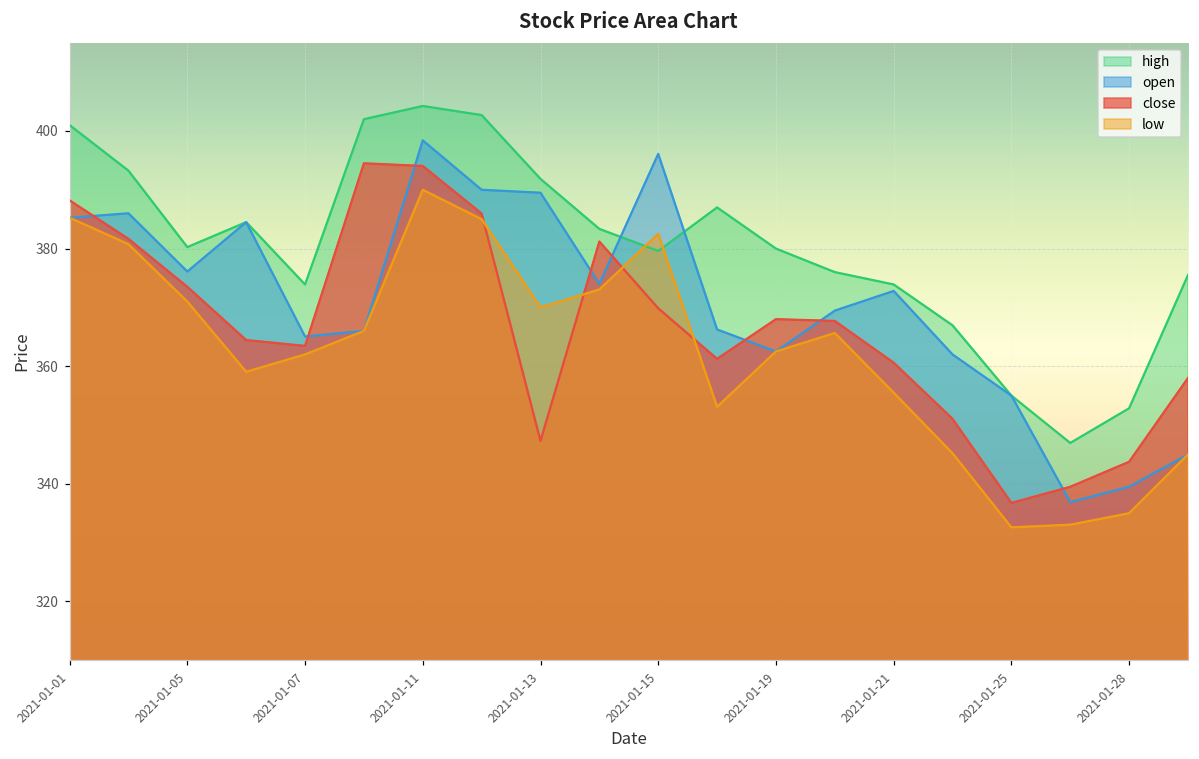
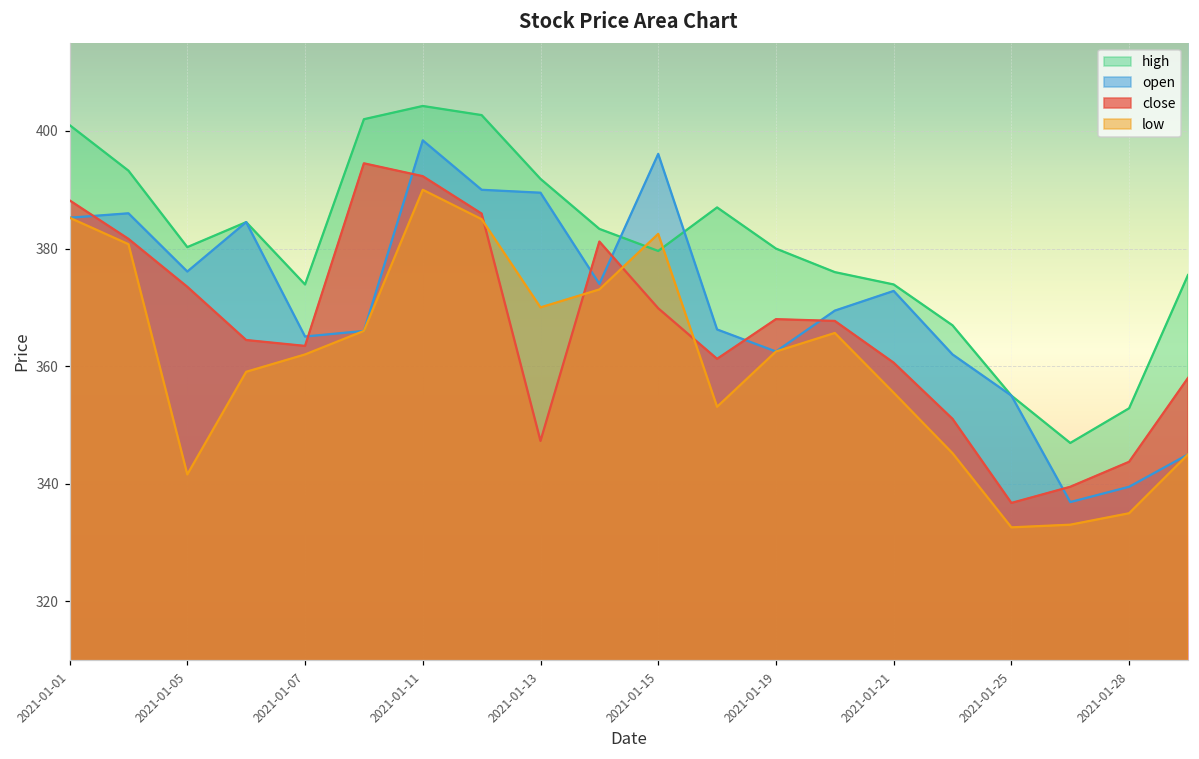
  {
    "high": {
      "2021-01-01": 401,
      "2021-01-05": 380,
      "2021-01-07": 374,
      "2021-01-11": 404,
      "2021-01-13": 392,
      "2021-01-15": 380,
      "2021-01-19": 380,
      "2021-01-21": 374,
      "2021-01-28": 353
    },
    "open": {
      "2021-01-05": 376,
      "2021-01-07": 365,
      "2021-01-11": 398,
      "2021-01-13": 390,
      "2021-01-15": 396,
      "2021-01-21": 373,
      "2021-01-28": 340
    },
    "close": {
      "2021-01-01": 388,
      "2021-01-05": 374,
      "2021-01-07": 363,
-     "2021-01-11": 394,
+     "2021-01-11": 392,
      "2021-01-13": 347,
      "2021-01-15": 370,
      "2021-01-19": 368,
      "2021-01-21": 361,
      "2021-01-25": 337,
      "2021-01-28": 344
    },
    "low": {
-     "2021-01-05": 371,
+     "2021-01-05": 342,
      "2021-01-07": 362,
      "2021-01-11": 390,
      "2021-01-13": 370,
      "2021-01-15": 383,
      "2021-01-21": 356,
      "2021-01-25": 333,
      "2021-01-28": 335
    }
  }
